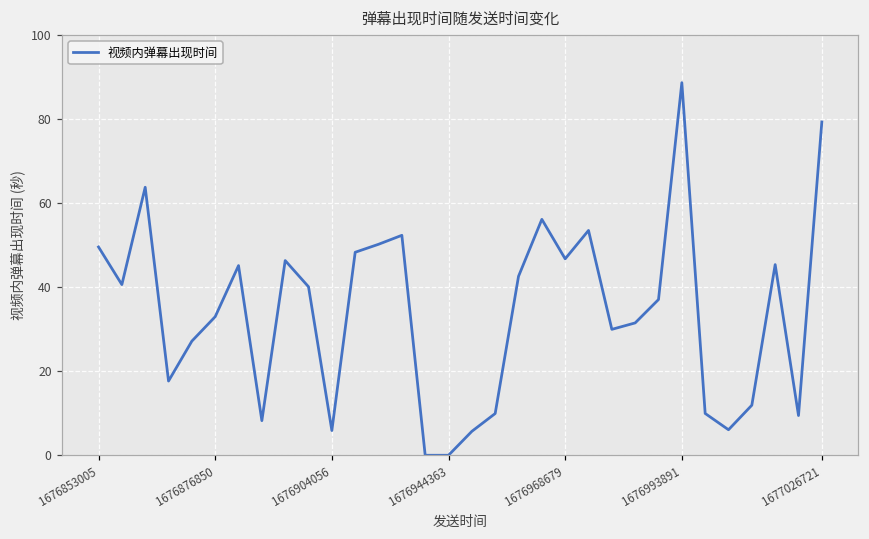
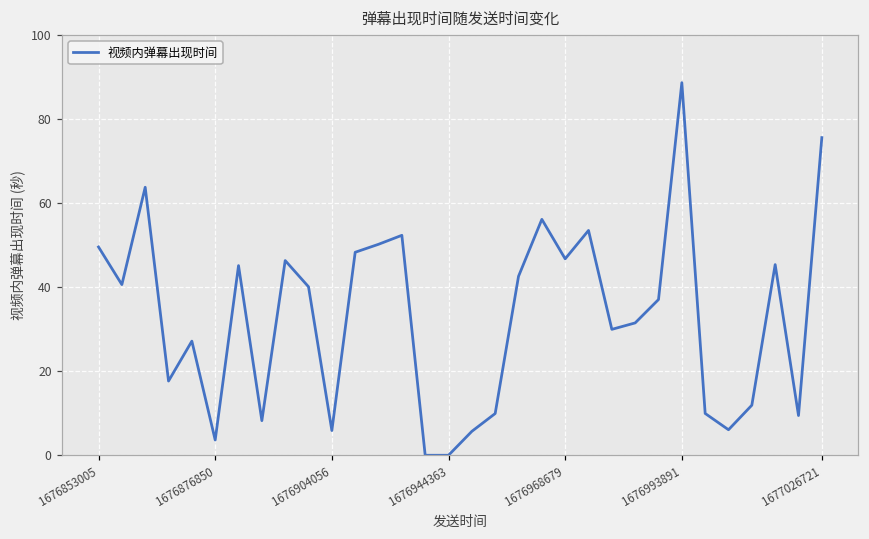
  {
    "1676853005": 50,
-   "1676876850": 33,
+   "1676876850": 4,
    "1676904056": 6,
    "1676944363": 0,
    "1676968679": 47,
    "1676993891": 89,
-   "1677026721": 79
+   "1677026721": 76
  }
